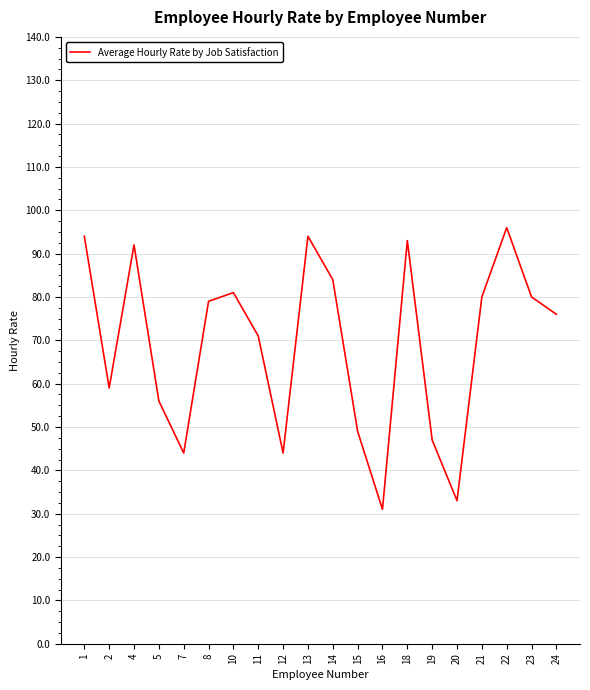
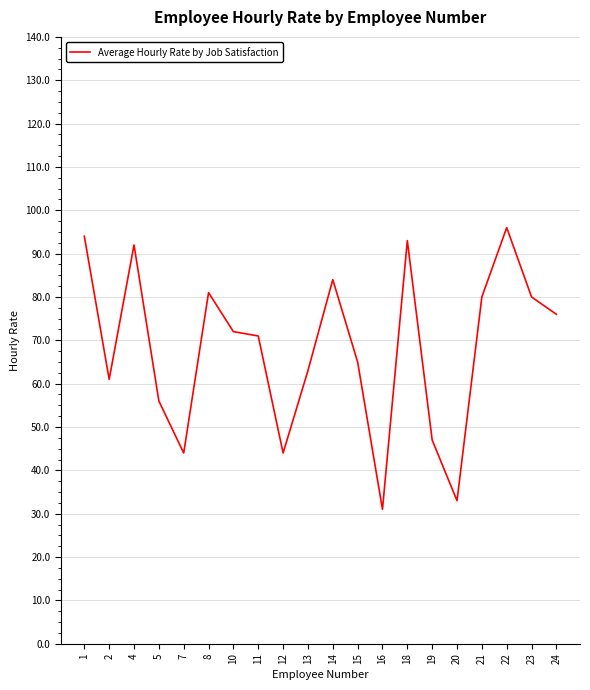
  {
    "1": 94,
-   "2": 59,
+   "2": 61,
    "4": 92,
    "5": 56,
    "7": 44,
-   "8": 79,
-   "10": 81,
+   "8": 81,
+   "10": 72,
    "11": 71,
    "12": 44,
-   "13": 94,
+   "13": 63,
    "14": 84,
-   "15": 49,
+   "15": 65,
    "16": 31,
    "18": 93,
    "19": 47,
    "20": 33,
    "21": 80,
    "22": 96,
    "23": 80,
    "24": 76
  }
